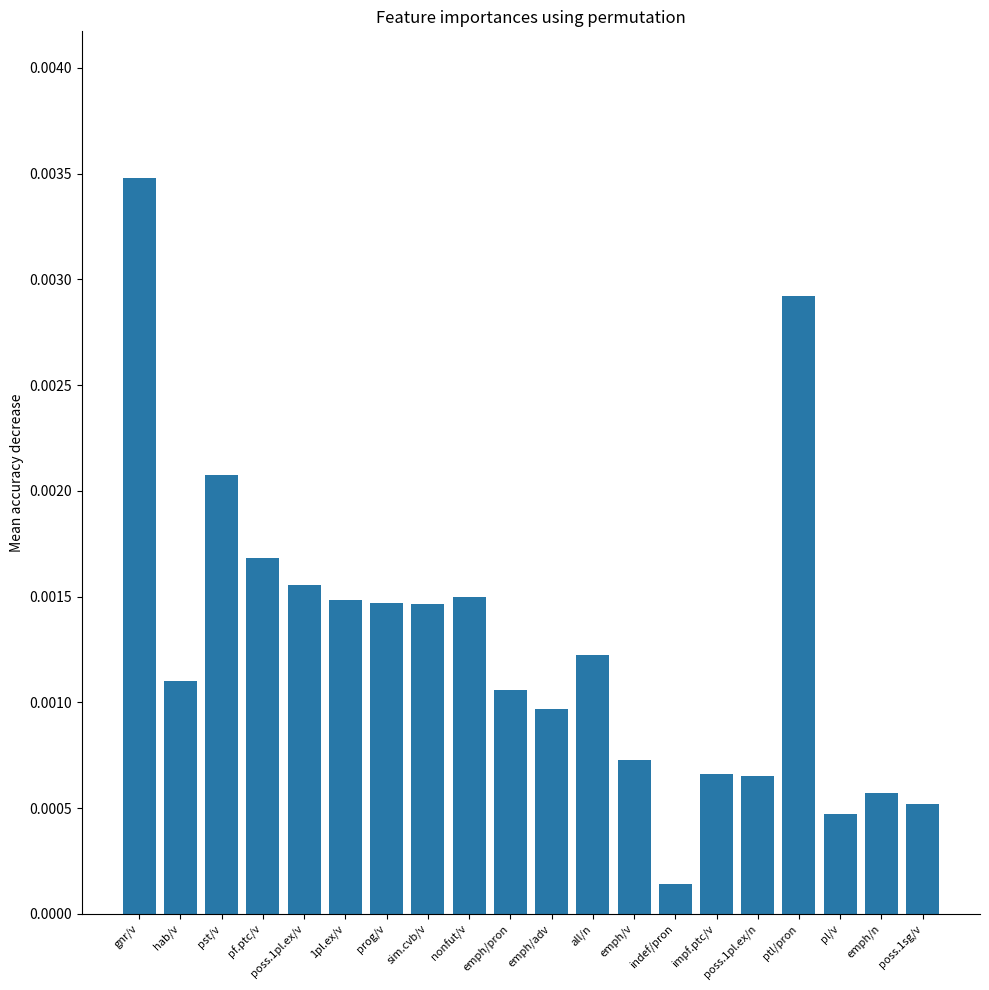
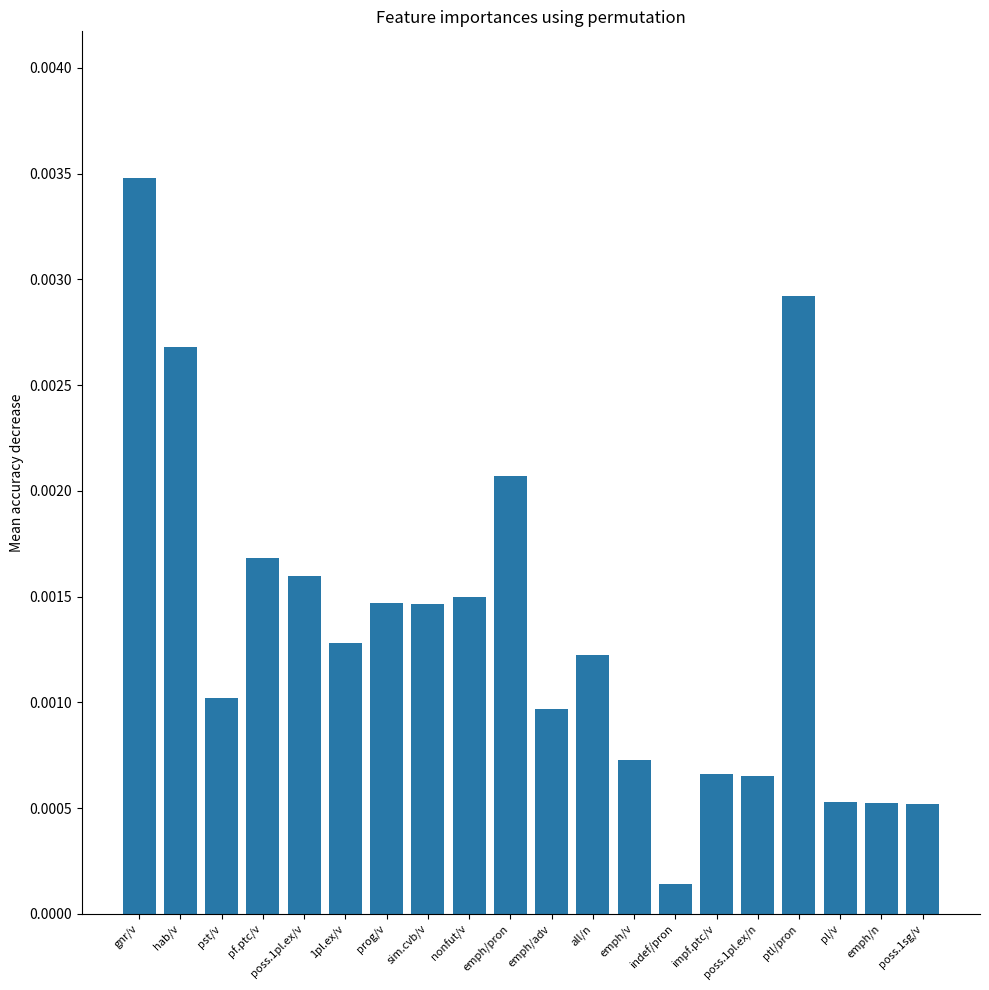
  {
    "gnr/v": 0.00348,
-   "hab/v": 0.00110,
-   "pst/v": 0.00207,
+   "hab/v": 0.00268,
+   "pst/v": 0.00102,
    "pf.ptc/v": 0.00168,
-   "poss.1pl.ex/v": 0.00155,
-   "1pl.ex/v": 0.00149,
+   "poss.1pl.ex/v": 0.00160,
+   "1pl.ex/v": 0.00128,
    "prog/v": 0.00147,
    "sim.cvb/v": 0.00146,
    "nonfut/v": 0.00150,
-   "emph/pron": 0.00106,
+   "emph/pron": 0.00207,
    "emph/adv": 0.00097,
    "all/n": 0.00122,
    "emph/v": 0.00073,
    "indef/pron": 0.00014,
    "impf.ptc/v": 0.00066,
    "poss.1pl.ex/n": 0.00065,
    "ptl/pron": 0.00292,
-   "pl/v": 0.00047,
-   "emph/n": 0.00057,
+   "pl/v": 0.00053,
+   "emph/n": 0.00052,
    "poss.1sg/v": 0.00052
  }
